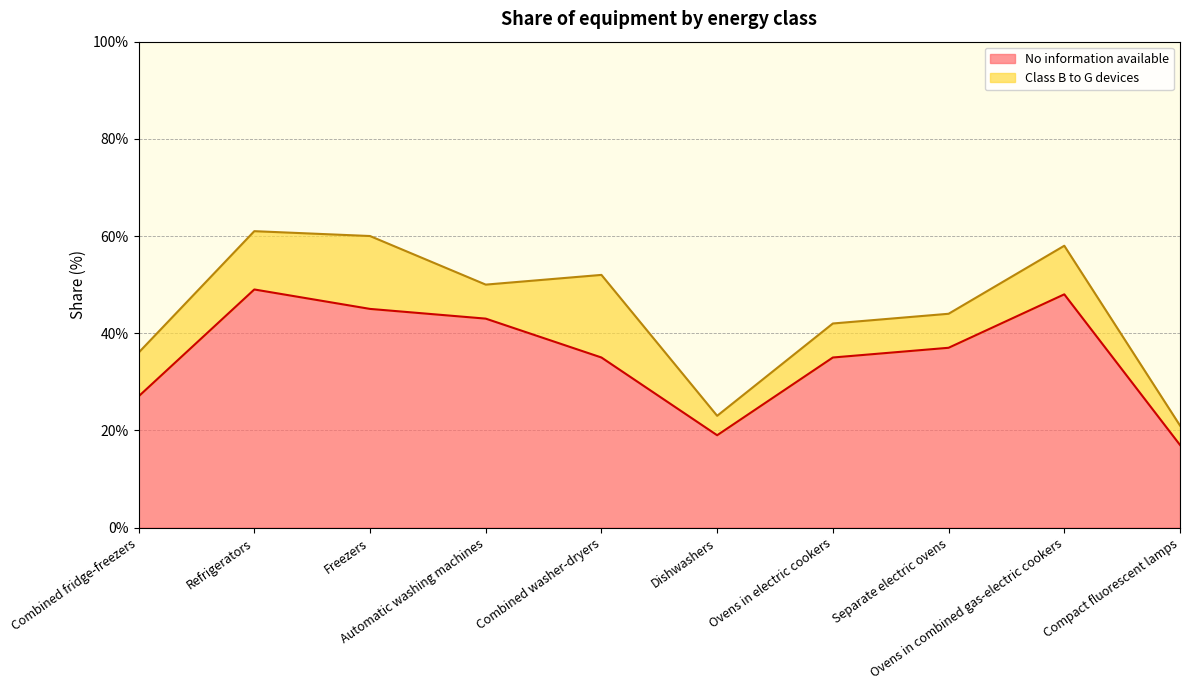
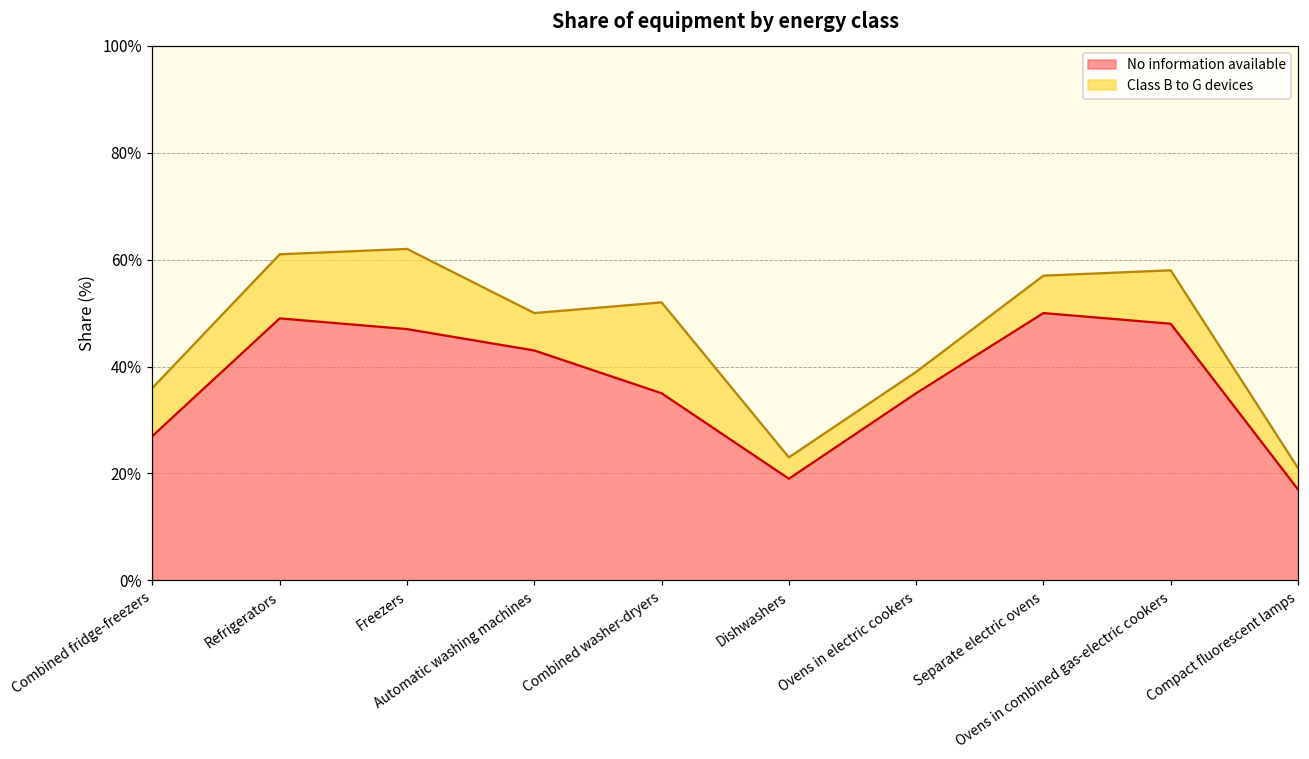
  {
    "No information available": {
      "Combined fridge-freezers": "27%",
      "Refrigerators": "49%",
-     "Freezers": "45%",
+     "Freezers": "47%",
      "Automatic washing machines": "43%",
      "Combined washer-dryers": "35%",
      "Dishwashers": "19%",
      "Ovens in electric cookers": "35%",
-     "Separate electric ovens": "37%",
+     "Separate electric ovens": "50%",
      "Ovens in combined gas-electric cookers": "48%",
      "Compact fluorescent lamps": "17%"
    },
    "Class B to G devices": {
      "Combined fridge-freezers": "9%",
      "Refrigerators": "12%",
      "Freezers": "15%",
      "Automatic washing machines": "7%",
      "Combined washer-dryers": "17%",
      "Dishwashers": "4%",
-     "Ovens in electric cookers": "7%",
+     "Ovens in electric cookers": "4%",
      "Separate electric ovens": "7%",
      "Ovens in combined gas-electric cookers": "10%",
      "Compact fluorescent lamps": "4%"
    }
  }
